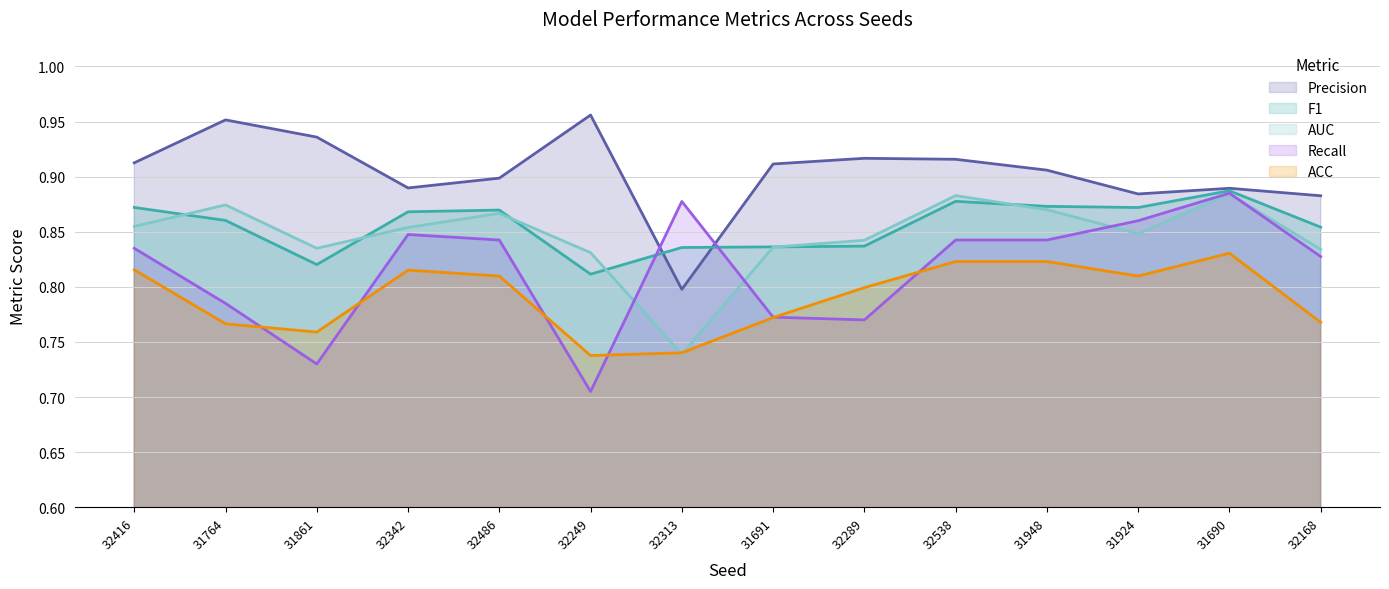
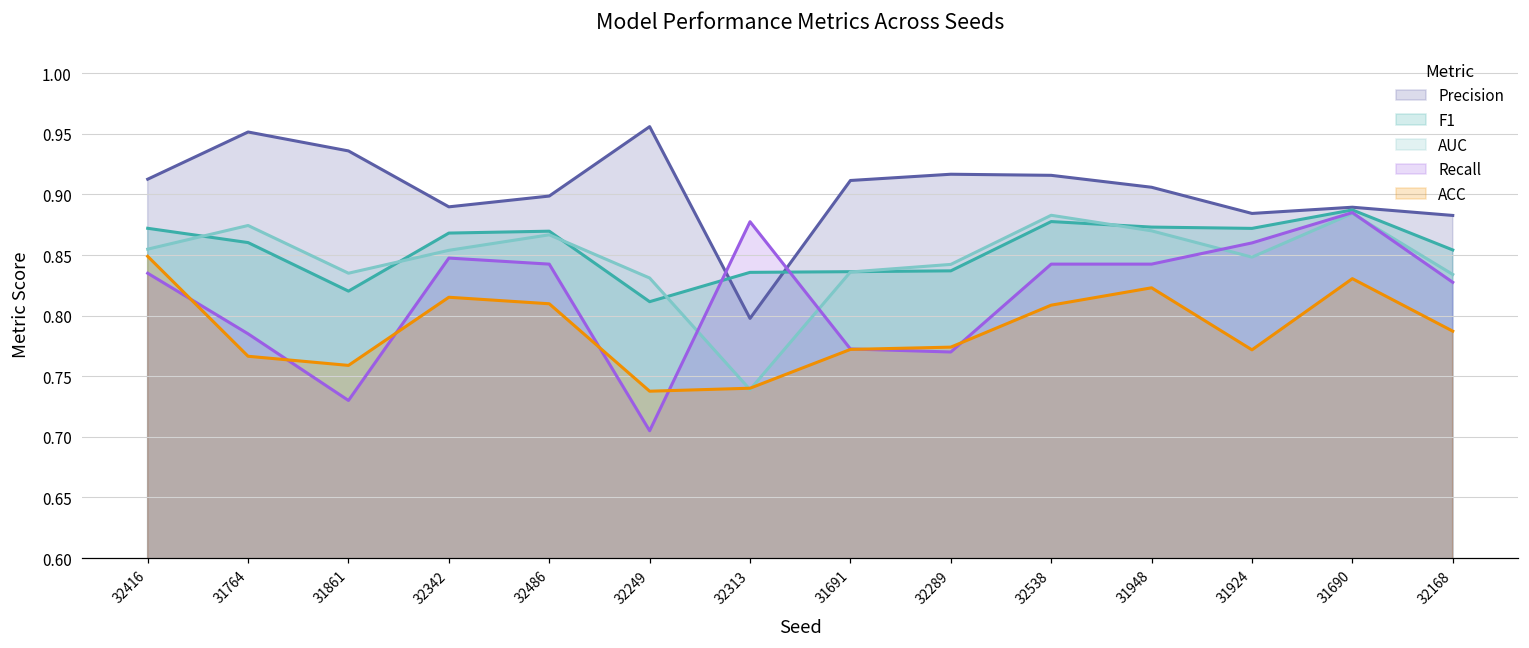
  {
    "ACC": {
-     "32416": 0.815,
+     "32416": 0.849,
      "31764": 0.766,
      "31861": 0.759,
      "32342": 0.815,
      "32486": 0.810,
      "32249": 0.738,
-     "32289": 0.799,
-     "32538": 0.823,
+     "32289": 0.774,
+     "32538": 0.809,
      "31948": 0.823,
-     "31924": 0.810,
+     "31924": 0.772,
      "31690": 0.831,
-     "32168": 0.768
+     "32168": 0.787
    }
  }
